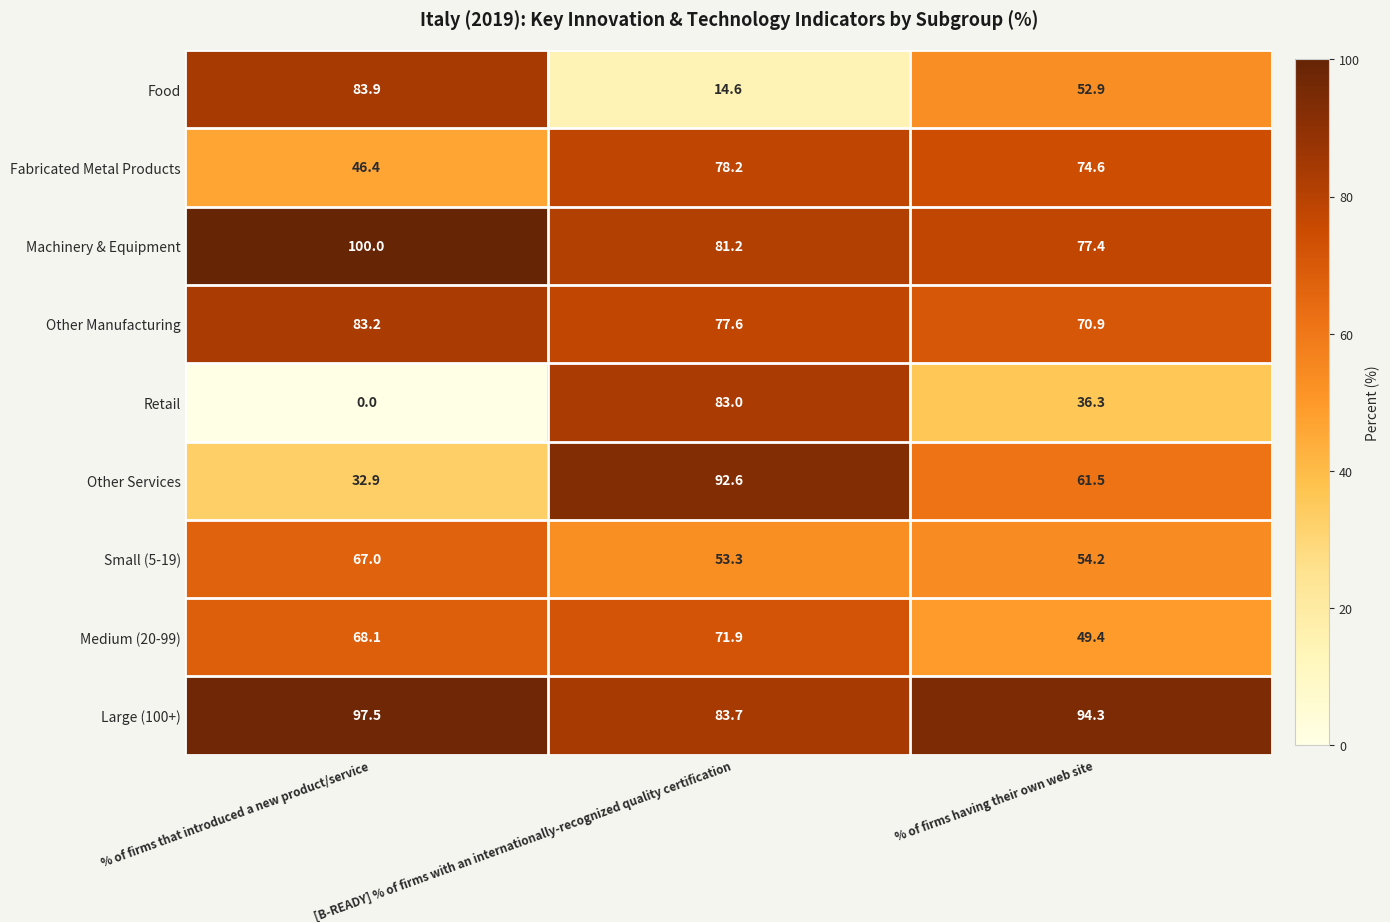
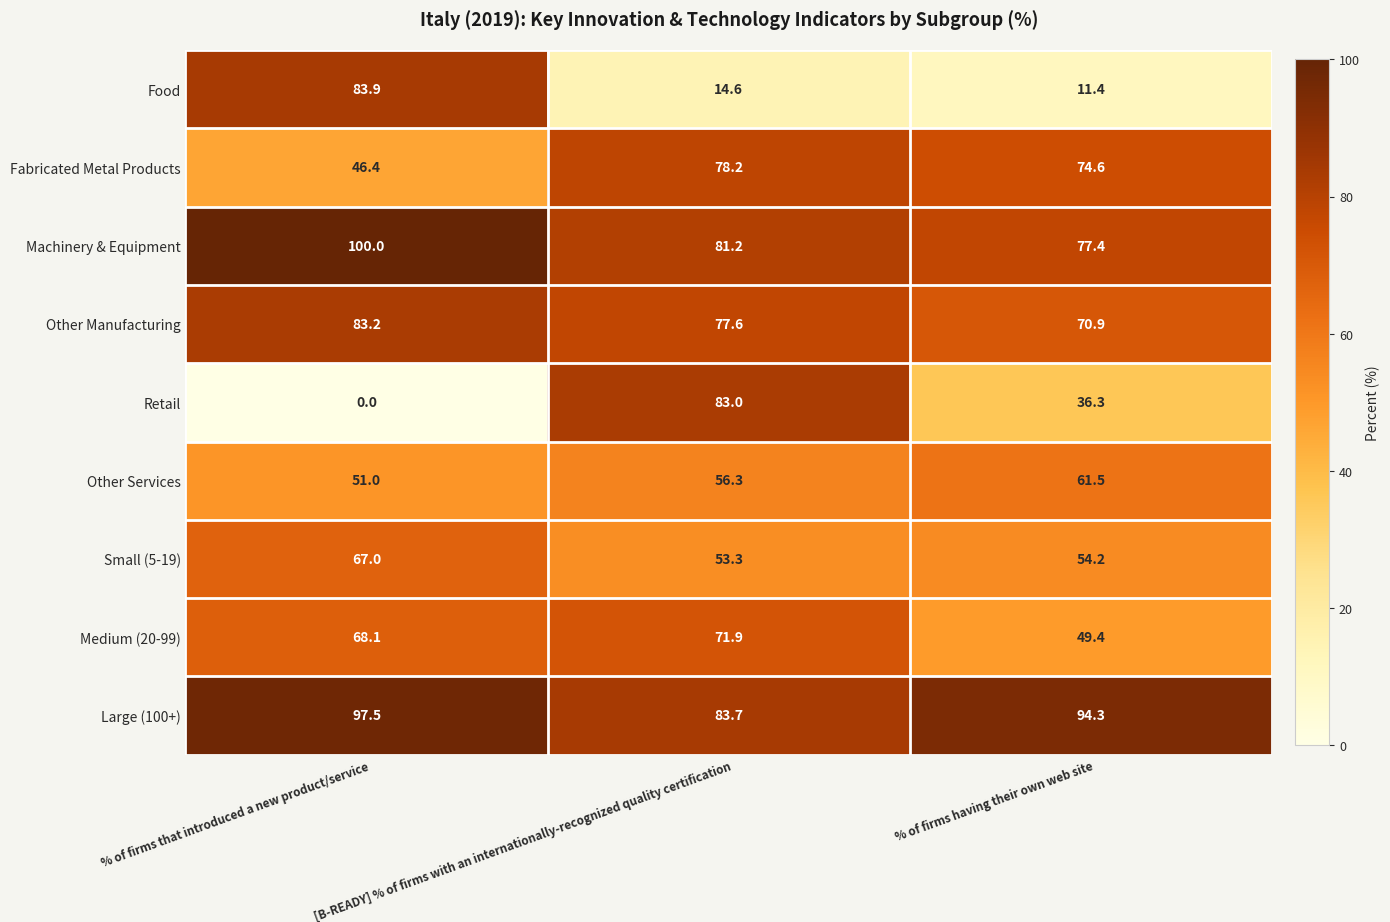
  {
    "Food": {
      "% of firms that introduced a new product/service": 83.9,
      "[B-READY] % of firms with an internationally-recognized quality certification": 14.6,
-     "% of firms having their own web site": 52.9
+     "% of firms having their own web site": 11.4
    },
    "Fabricated Metal Products": {
      "% of firms that introduced a new product/service": 46.4,
      "[B-READY] % of firms with an internationally-recognized quality certification": 78.2,
      "% of firms having their own web site": 74.6
    },
    "Machinery & Equipment": {
      "% of firms that introduced a new product/service": 100.0,
      "[B-READY] % of firms with an internationally-recognized quality certification": 81.2,
      "% of firms having their own web site": 77.4
    },
    "Other Manufacturing": {
      "% of firms that introduced a new product/service": 83.2,
      "[B-READY] % of firms with an internationally-recognized quality certification": 77.6,
      "% of firms having their own web site": 70.9
    },
    "Retail": {
      "% of firms that introduced a new product/service": 0.0,
      "[B-READY] % of firms with an internationally-recognized quality certification": 83.0,
      "% of firms having their own web site": 36.3
    },
    "Other Services": {
-     "% of firms that introduced a new product/service": 32.9,
-     "[B-READY] % of firms with an internationally-recognized quality certification": 92.6,
+     "% of firms that introduced a new product/service": 51.0,
+     "[B-READY] % of firms with an internationally-recognized quality certification": 56.3,
      "% of firms having their own web site": 61.5
    },
    "Small (5-19)": {
      "% of firms that introduced a new product/service": 67.0,
      "[B-READY] % of firms with an internationally-recognized quality certification": 53.3,
      "% of firms having their own web site": 54.2
    },
    "Medium (20-99)": {
      "% of firms that introduced a new product/service": 68.1,
      "[B-READY] % of firms with an internationally-recognized quality certification": 71.9,
      "% of firms having their own web site": 49.4
    },
    "Large (100+)": {
      "% of firms that introduced a new product/service": 97.5,
      "[B-READY] % of firms with an internationally-recognized quality certification": 83.7,
      "% of firms having their own web site": 94.3
    }
  }
